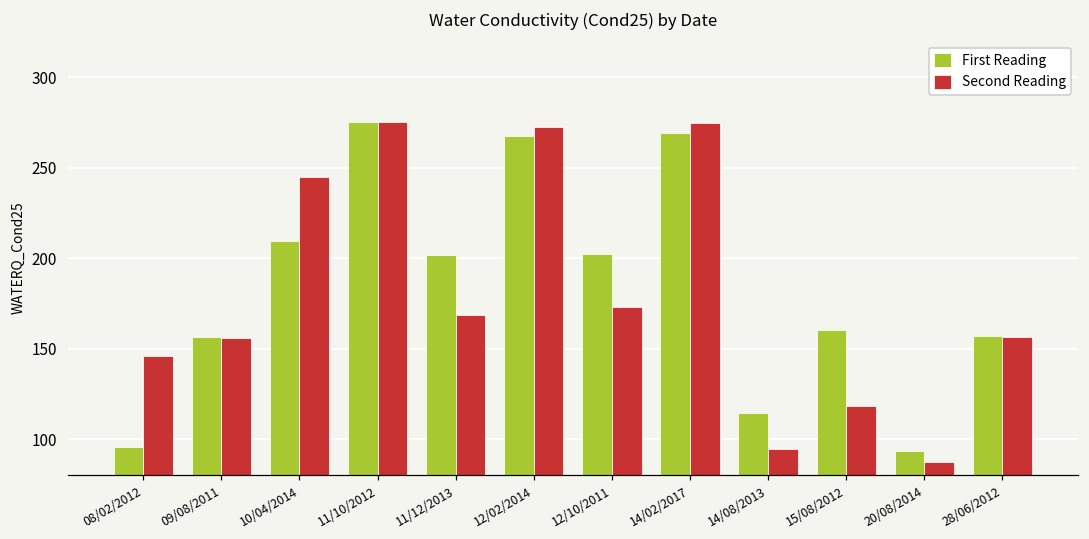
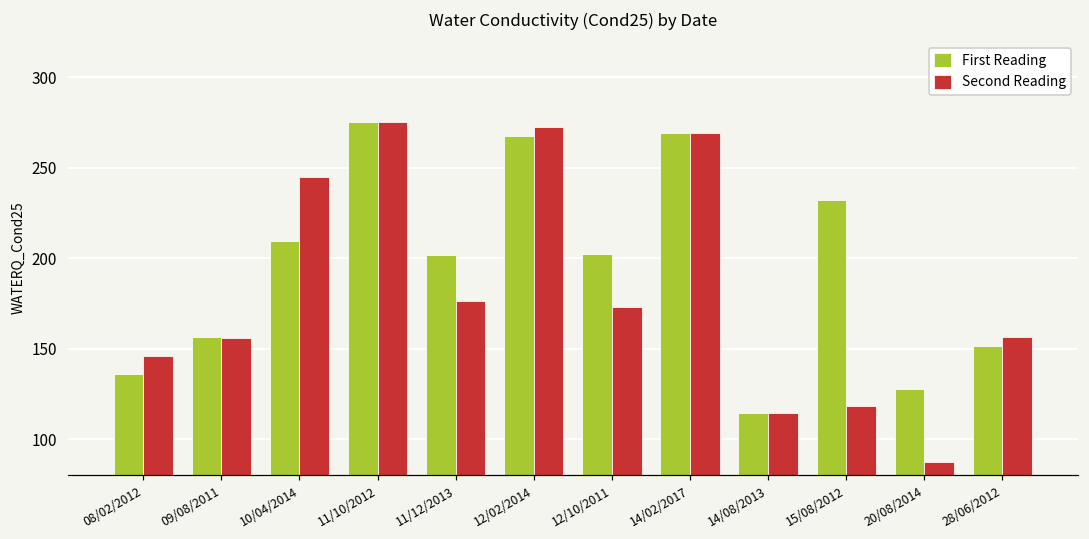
  {
    "First Reading": {
-     "08/02/2012": 95,
+     "08/02/2012": 136,
      "09/08/2011": 156,
      "10/04/2014": 209,
      "11/10/2012": 275,
      "11/12/2013": 202,
      "12/02/2014": 268,
      "12/10/2011": 202,
      "14/02/2017": 269,
      "14/08/2013": 114,
-     "15/08/2012": 160,
-     "20/08/2014": 93,
-     "28/06/2012": 157
+     "15/08/2012": 232,
+     "20/08/2014": 128,
+     "28/06/2012": 152
    },
    "Second Reading": {
      "08/02/2012": 146,
      "09/08/2011": 156,
      "10/04/2014": 245,
      "11/10/2012": 275,
-     "11/12/2013": 169,
+     "11/12/2013": 176,
      "12/02/2014": 273,
      "12/10/2011": 173,
-     "14/02/2017": 274,
-     "14/08/2013": 95,
+     "14/02/2017": 269,
+     "14/08/2013": 114,
      "15/08/2012": 118,
      "20/08/2014": 87,
      "28/06/2012": 156
    }
  }
